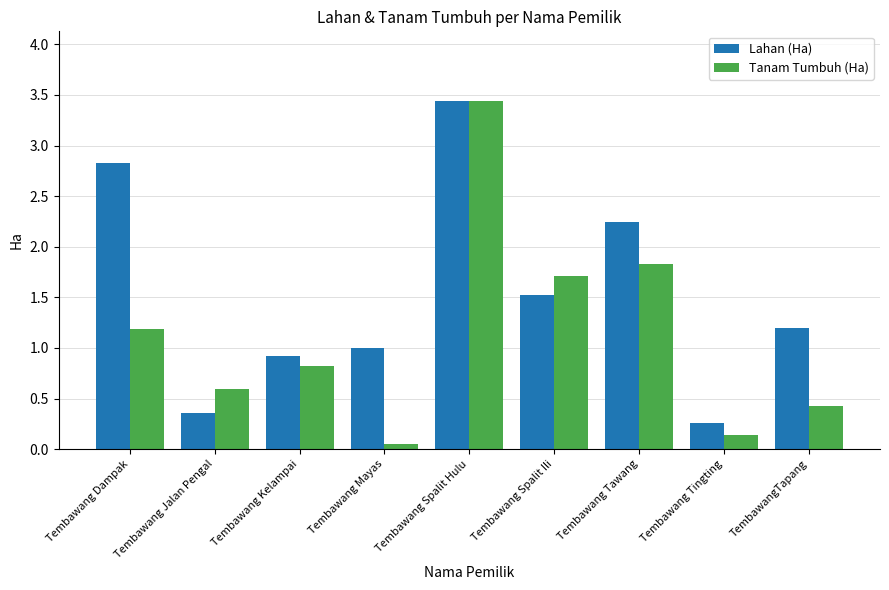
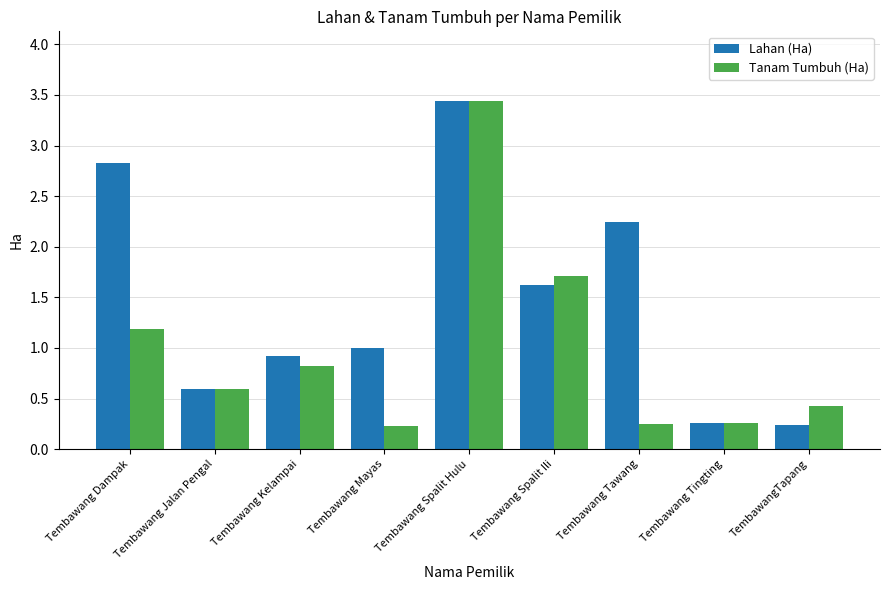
  {
    "Lahan (Ha)": {
      "Tembawang Dampak": 2.83,
-     "Tembawang Jalan Pengal": 0.36,
+     "Tembawang Jalan Pengal": 0.59,
      "Tembawang Kelampai": 0.92,
      "Tembawang Mayas": 1.00,
      "Tembawang Spalit Hulu": 3.44,
-     "Tembawang Spalit Ili": 1.52,
+     "Tembawang Spalit Ili": 1.62,
      "Tembawang Tawang": 2.24,
      "Tembawang Tingting": 0.26,
-     "TembawangTapang": 1.20
+     "TembawangTapang": 0.24
    },
    "Tanam Tumbuh (Ha)": {
      "Tembawang Dampak": 1.19,
      "Tembawang Jalan Pengal": 0.59,
      "Tembawang Kelampai": 0.82,
-     "Tembawang Mayas": 0.05,
+     "Tembawang Mayas": 0.23,
      "Tembawang Spalit Hulu": 3.44,
      "Tembawang Spalit Ili": 1.71,
-     "Tembawang Tawang": 1.83,
-     "Tembawang Tingting": 0.14,
+     "Tembawang Tawang": 0.25,
+     "Tembawang Tingting": 0.26,
      "TembawangTapang": 0.43
    }
  }
